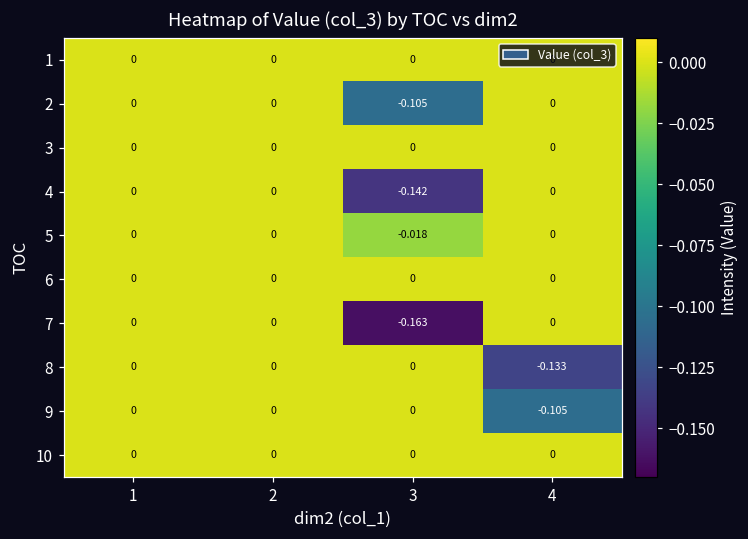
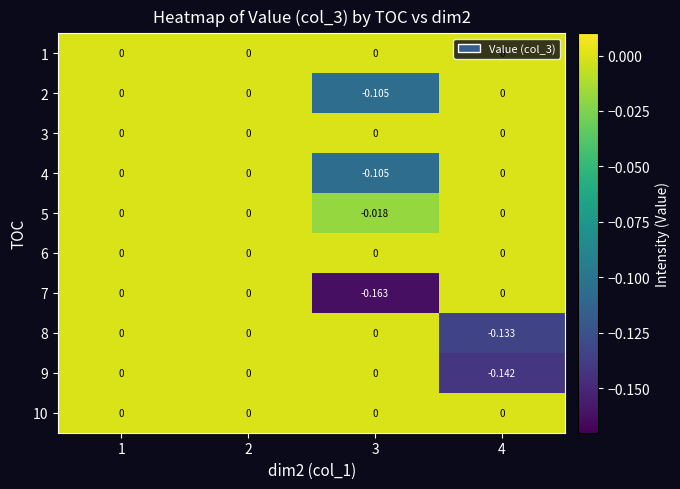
  {
    "1": {
      "1": 0,
      "2": 0,
      "3": 0
    },
    "2": {
      "1": 0,
      "2": 0,
      "3": -0.105,
      "4": 0
    },
    "3": {
      "1": 0,
      "2": 0,
      "3": 0,
      "4": 0
    },
    "4": {
      "1": 0,
      "2": 0,
-     "3": -0.142,
+     "3": -0.105,
      "4": 0
    },
    "5": {
      "1": 0,
      "2": 0,
      "3": -0.018,
      "4": 0
    },
    "6": {
      "1": 0,
      "2": 0,
      "3": 0,
      "4": 0
    },
    "7": {
      "1": 0,
      "2": 0,
      "3": -0.163,
      "4": 0
    },
    "8": {
      "1": 0,
      "2": 0,
      "3": 0,
      "4": -0.133
    },
    "9": {
      "1": 0,
      "2": 0,
      "3": 0,
-     "4": -0.105
+     "4": -0.142
    },
    "10": {
      "1": 0,
      "2": 0,
      "3": 0,
      "4": 0
    }
  }
